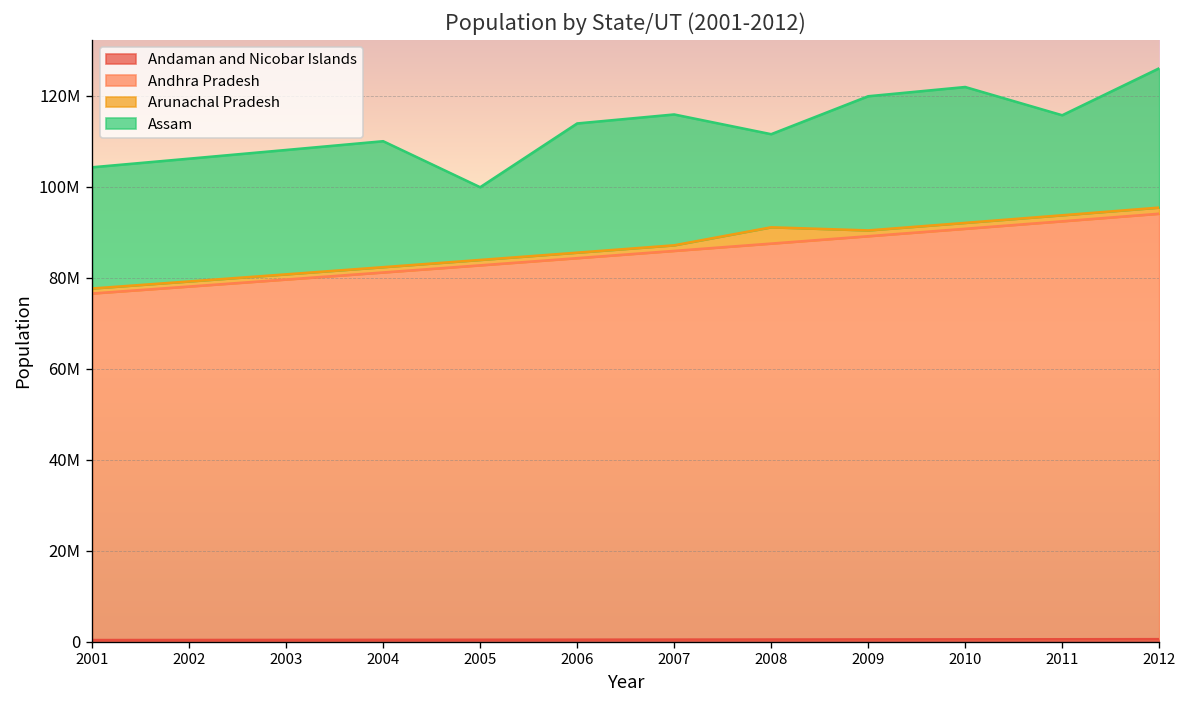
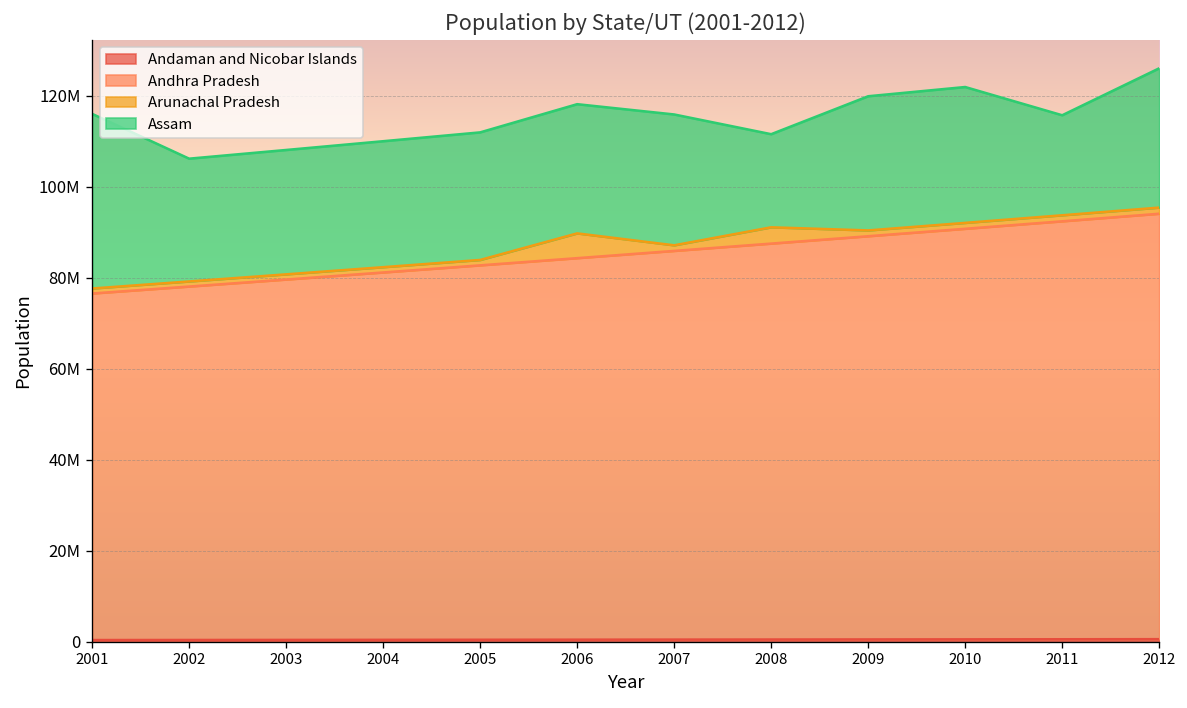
  {
    "Arunachal Pradesh": {
      "2001": 1000000,
      "2002": 1000000,
      "2003": 1000000,
      "2004": 1000000,
      "2005": 1000000,
-     "2006": 1000000,
+     "2006": 5000000,
      "2007": 1000000,
      "2008": 4000000,
      "2009": 1000000,
      "2010": 1000000,
      "2011": 1000000,
      "2012": 1000000
    },
    "Assam": {
-     "2001": 27000000,
+     "2001": 38000000,
      "2002": 27000000,
      "2003": 27000000,
      "2004": 28000000,
-     "2005": 16000000,
+     "2005": 28000000,
      "2006": 28000000,
      "2007": 29000000,
      "2008": 20000000,
      "2009": 30000000,
      "2010": 30000000,
      "2011": 22000000,
      "2012": 31000000
    }
  }
